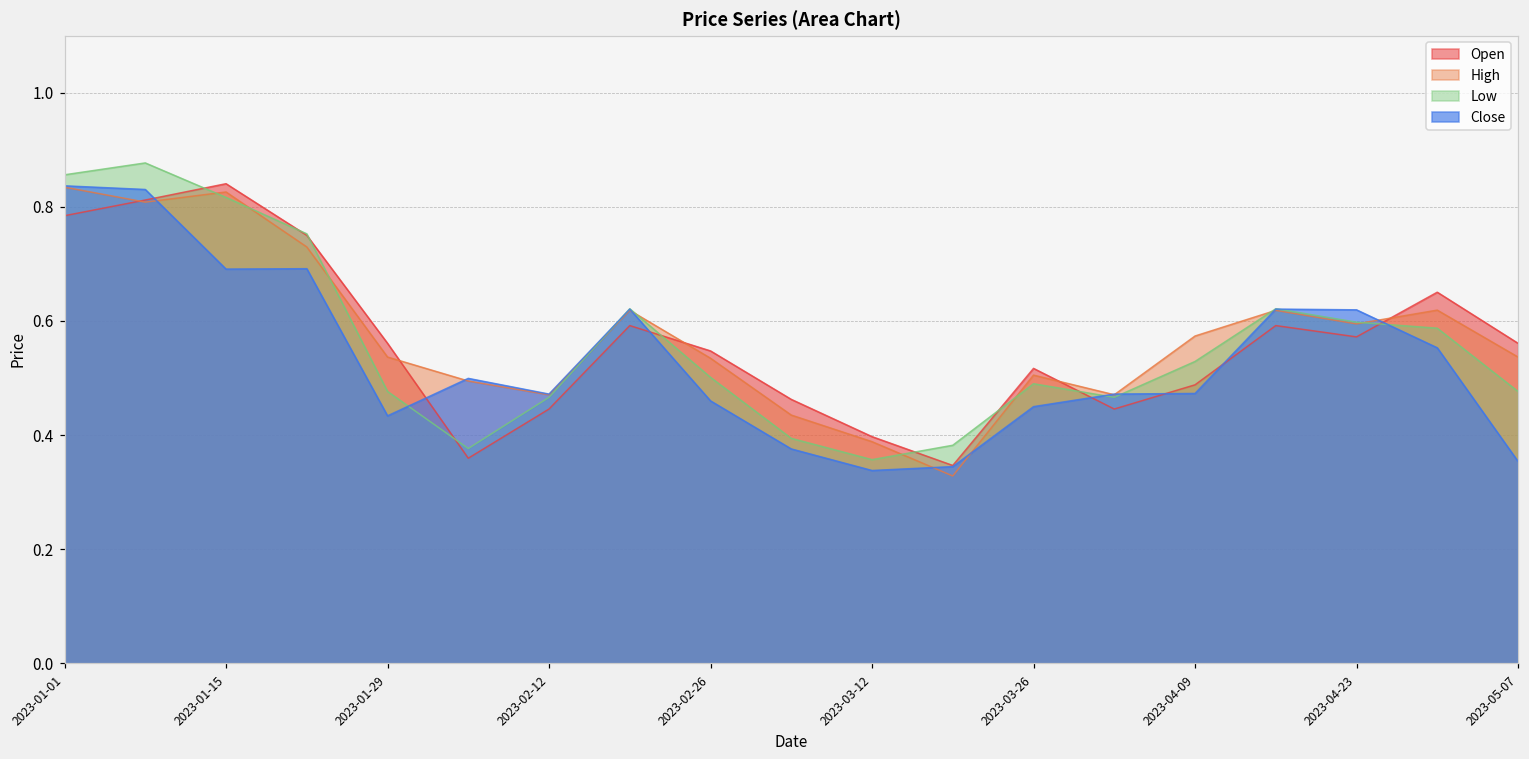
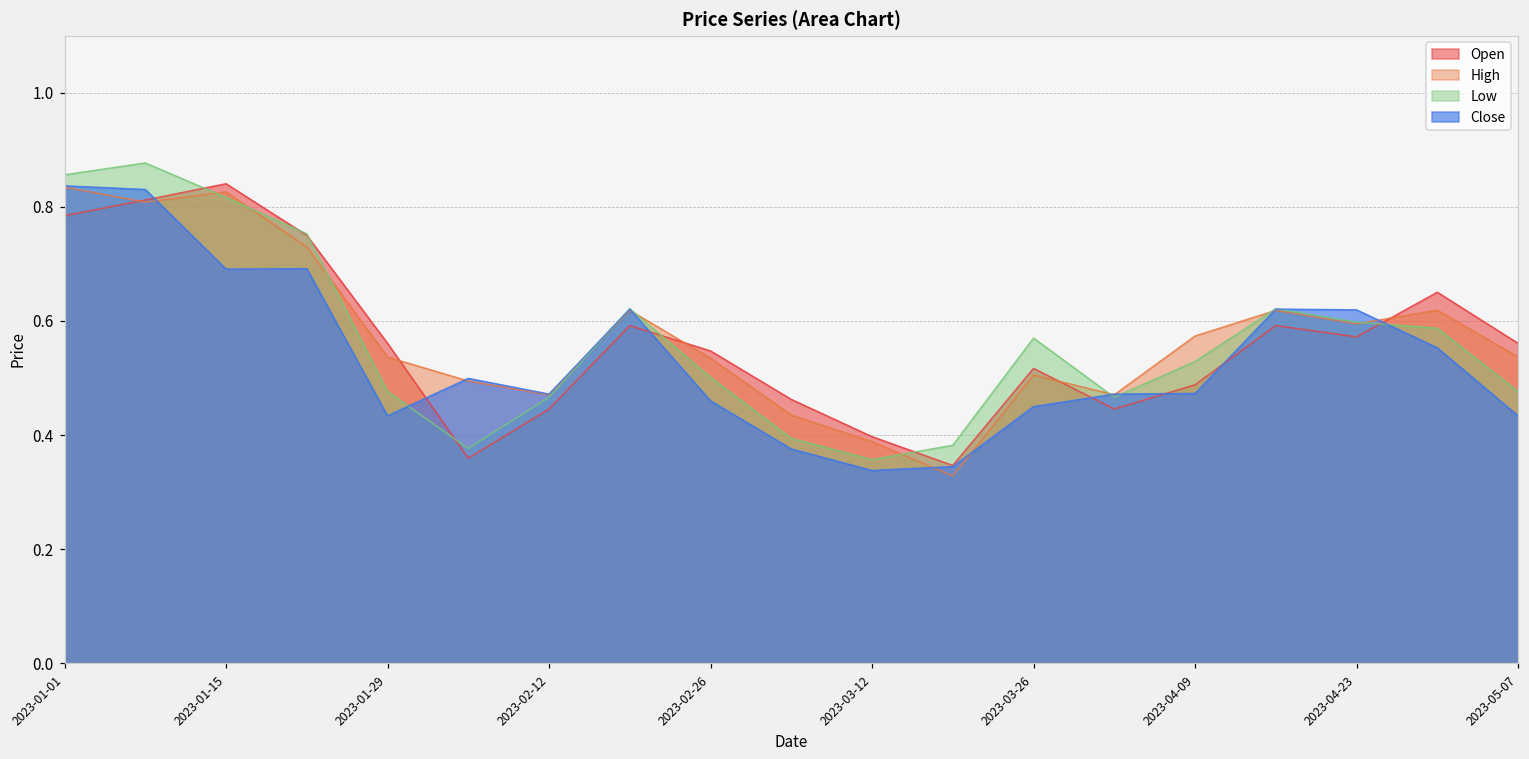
  {
    "Low": {
      "2023-01-01": 0.86,
      "2023-01-15": 0.82,
      "2023-01-29": 0.48,
      "2023-02-26": 0.50,
      "2023-03-12": 0.36,
-     "2023-03-26": 0.49,
+     "2023-03-26": 0.57,
      "2023-04-09": 0.53,
      "2023-05-07": 0.48
    },
    "Close": {
      "2023-01-15": 0.69,
      "2023-01-29": 0.43,
      "2023-02-26": 0.46,
      "2023-03-12": 0.34,
      "2023-03-26": 0.45,
      "2023-04-09": 0.47,
      "2023-04-23": 0.62,
-     "2023-05-07": 0.35
+     "2023-05-07": 0.43
    }
  }
